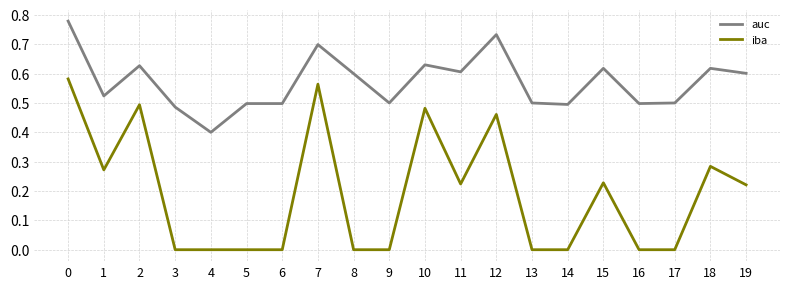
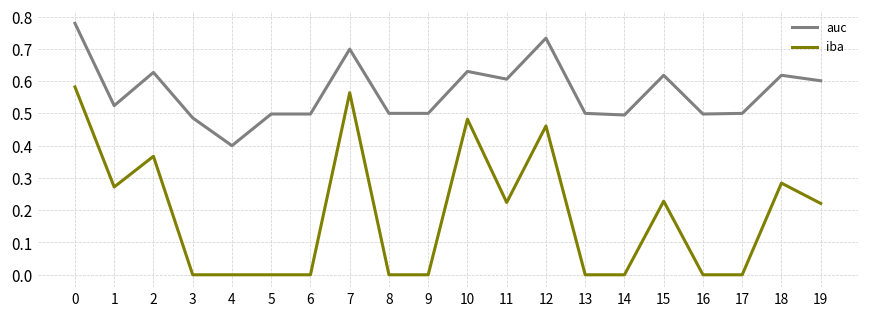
  {
    "auc": {
      "0": 0.78,
      "1": 0.52,
      "2": 0.63,
      "3": 0.49,
      "4": 0.4,
      "5": 0.5,
      "6": 0.5,
      "7": 0.7,
-     "8": 0.6,
+     "8": 0.5,
      "9": 0.5,
      "10": 0.63,
      "11": 0.6,
      "12": 0.73,
      "13": 0.5,
      "14": 0.5,
      "15": 0.62,
      "16": 0.5,
      "17": 0.5,
      "18": 0.62,
      "19": 0.6
    },
    "iba": {
      "0": 0.58,
      "1": 0.27,
-     "2": 0.49,
+     "2": 0.37,
      "3": 0.00,
      "4": 0.00,
      "5": 0.00,
      "6": 0.00,
      "7": 0.56,
      "8": 0.00,
      "9": 0.00,
      "10": 0.48,
      "11": 0.22,
      "12": 0.46,
      "13": 0.00,
      "14": 0.00,
      "15": 0.23,
      "16": 0.00,
      "17": 0.00,
      "18": 0.28,
      "19": 0.22
    }
  }
